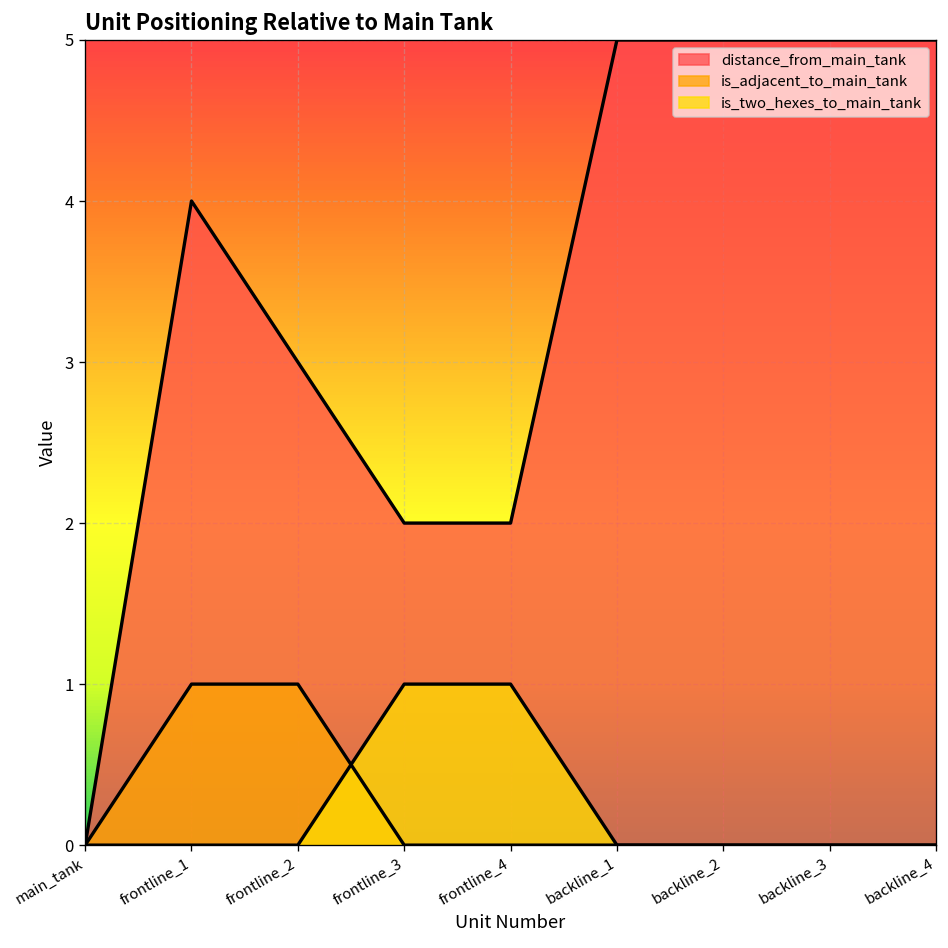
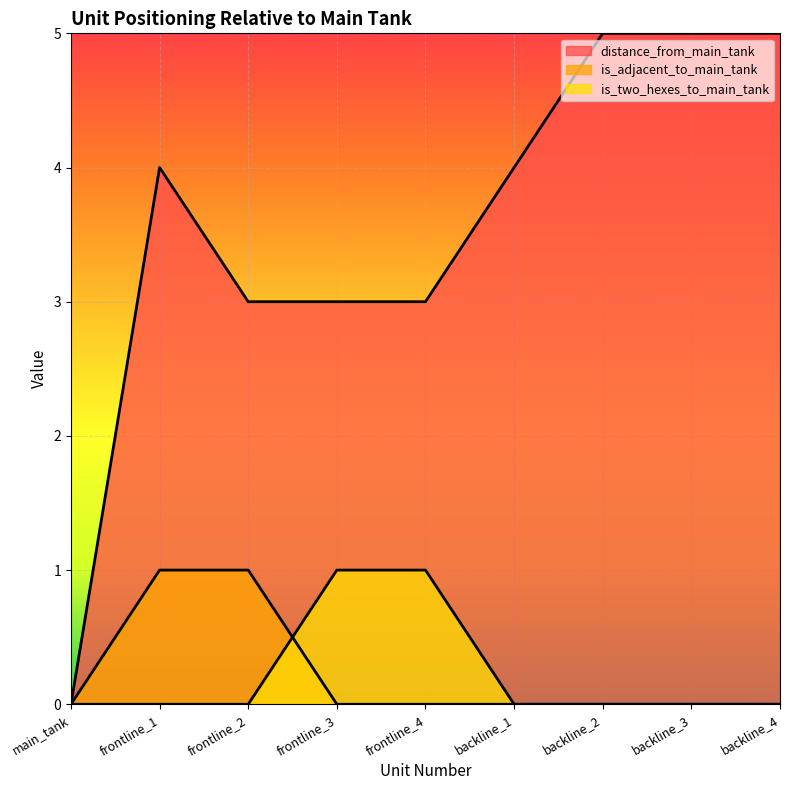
  {
    "distance_from_main_tank": {
      "frontline_1": 4,
      "frontline_2": 3,
-     "frontline_3": 2,
-     "frontline_4": 2,
-     "backline_1": 5,
+     "frontline_3": 3,
+     "frontline_4": 3,
+     "backline_1": 4,
      "backline_2": 5,
      "backline_3": 5,
      "backline_4": 5
    }
  }
